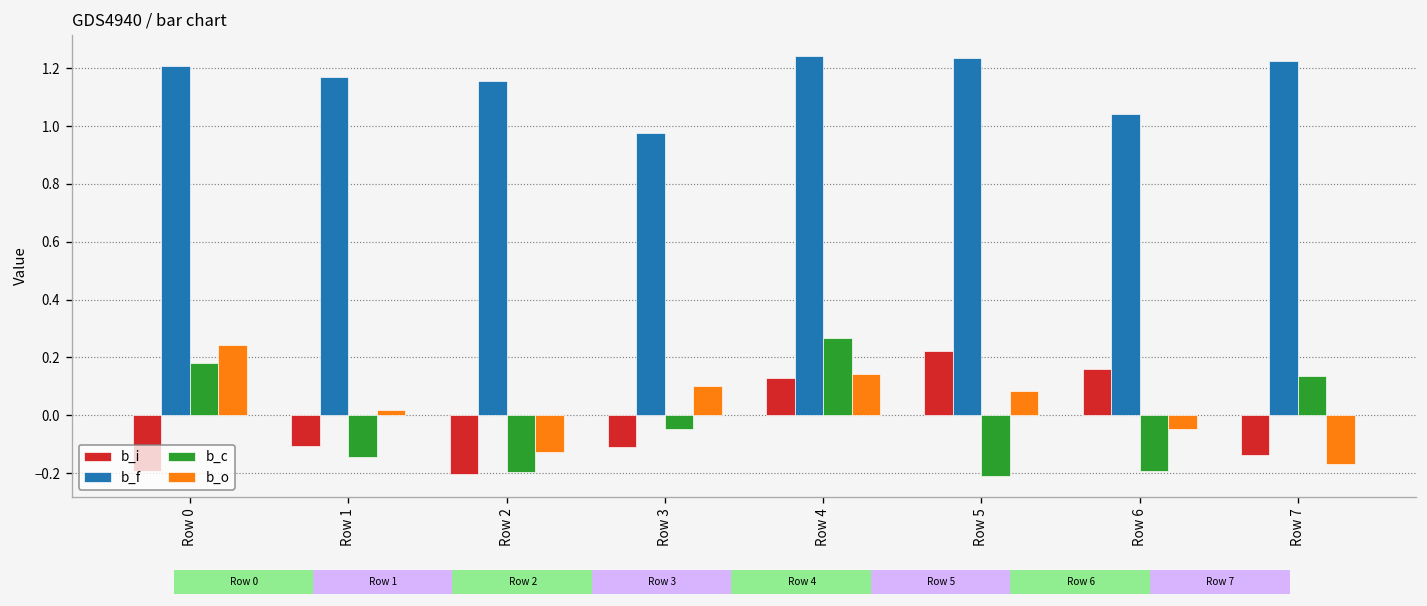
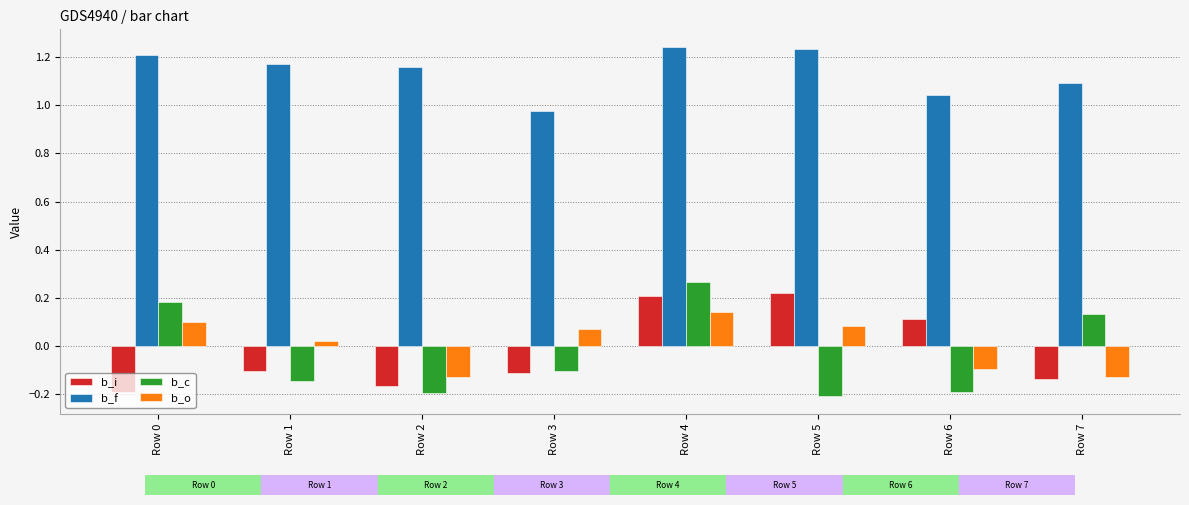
  {
    "b_i": {
      "Row 1": -0.11,
-     "Row 2": -0.20,
+     "Row 2": -0.16,
      "Row 3": -0.11,
-     "Row 4": 0.13,
+     "Row 4": 0.21,
      "Row 5": 0.22,
-     "Row 6": 0.16,
+     "Row 6": 0.11,
      "Row 7": -0.14
    },
    "b_f": {
      "Row 0": 1.21,
      "Row 1": 1.17,
      "Row 2": 1.16,
      "Row 3": 0.98,
      "Row 4": 1.24,
      "Row 5": 1.23,
      "Row 6": 1.04,
-     "Row 7": 1.23
+     "Row 7": 1.09
    },
    "b_c": {
      "Row 0": 0.18,
      "Row 1": -0.14,
      "Row 2": -0.20,
-     "Row 3": -0.05,
+     "Row 3": -0.10,
      "Row 4": 0.27,
      "Row 5": -0.21,
      "Row 6": -0.19,
      "Row 7": 0.13
    },
    "b_o": {
-     "Row 0": 0.24,
+     "Row 0": 0.10,
      "Row 1": 0.02,
      "Row 2": -0.13,
-     "Row 3": 0.10,
+     "Row 3": 0.07,
      "Row 4": 0.14,
      "Row 5": 0.08,
-     "Row 6": -0.05,
-     "Row 7": -0.17
+     "Row 6": -0.09,
+     "Row 7": -0.13
    }
  }
